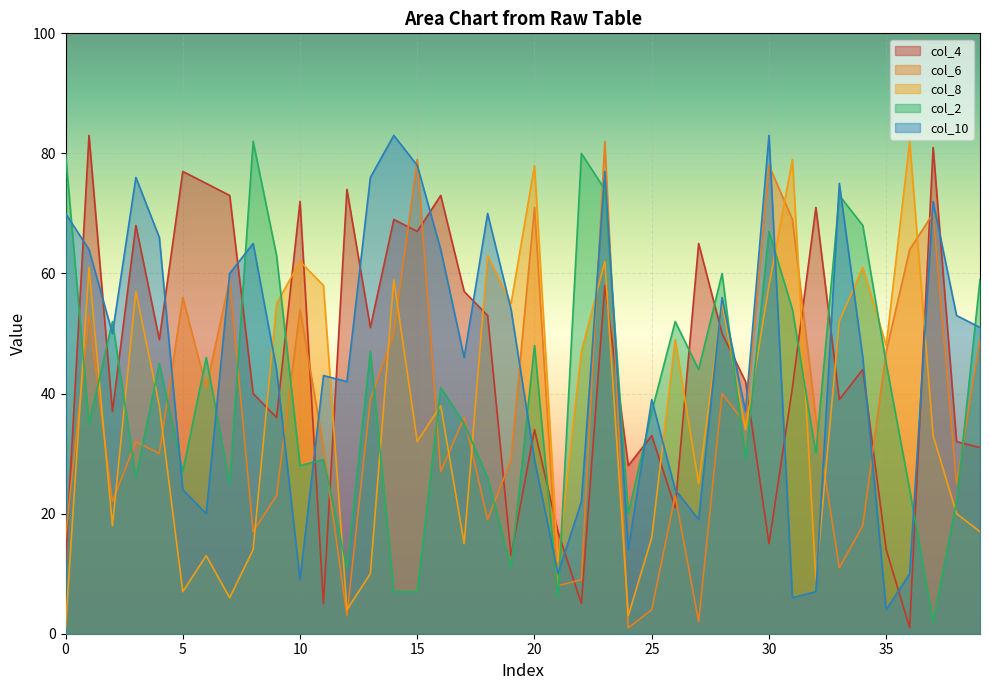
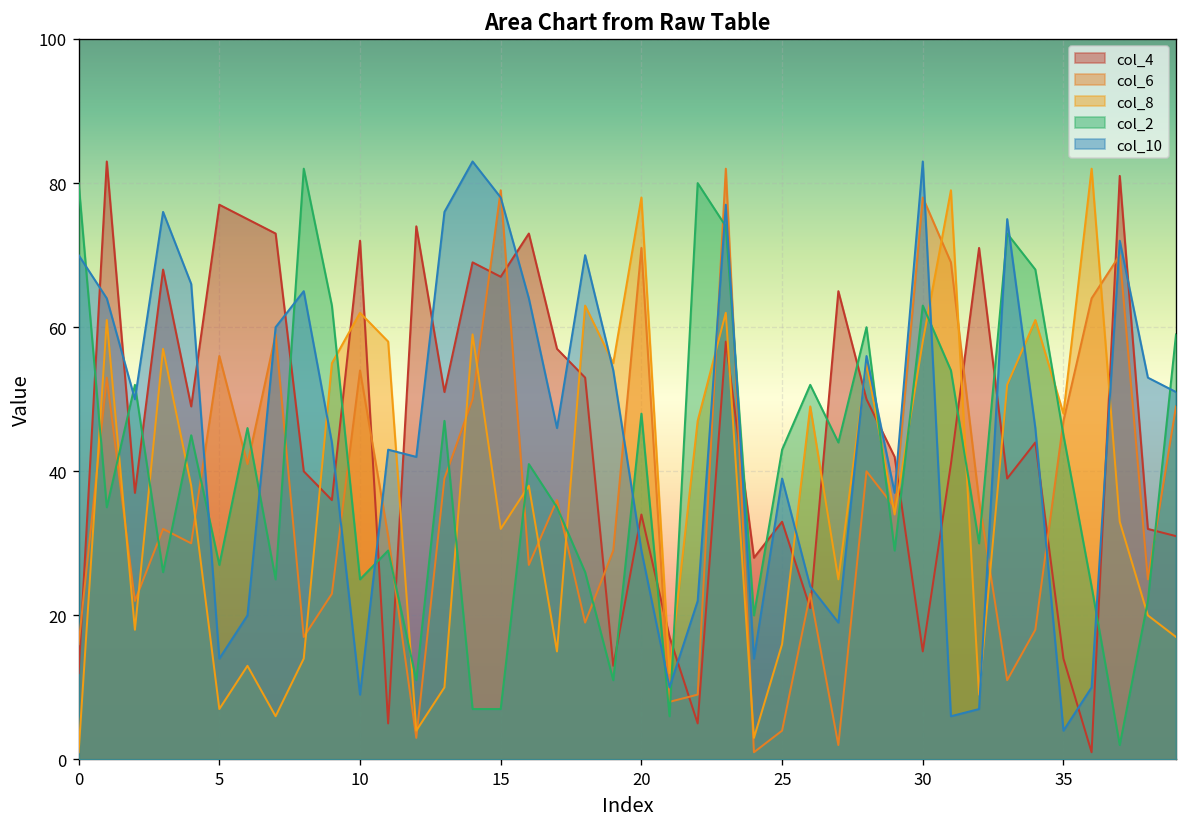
  {
    "col_2": {
      "0": 80,
      "5": 27,
-     "10": 28,
+     "10": 25,
      "15": 7,
      "20": 48,
-     "25": 37,
-     "30": 67,
+     "25": 43,
+     "30": 63,
      "35": 45
    },
    "col_10": {
      "0": 70,
-     "5": 24,
+     "5": 14,
      "10": 9,
      "15": 78,
      "20": 29,
      "25": 39,
      "30": 83,
      "35": 4
    }
  }
